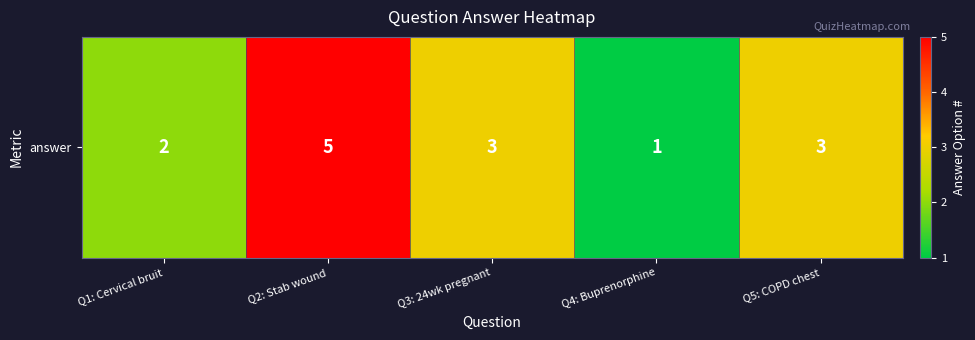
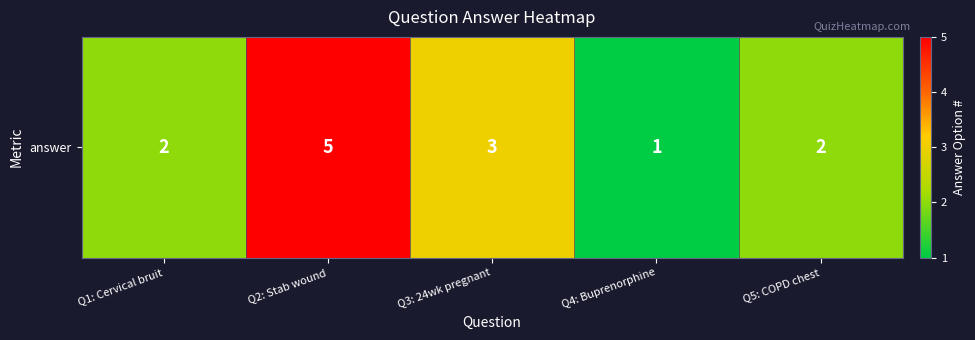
  {
    "answer": {
      "Q1: Cervical bruit": 2,
      "Q2: Stab wound": 5,
      "Q3: 24wk pregnant": 3,
      "Q4: Buprenorphine": 1,
-     "Q5: COPD chest": 3
+     "Q5: COPD chest": 2
    }
  }
